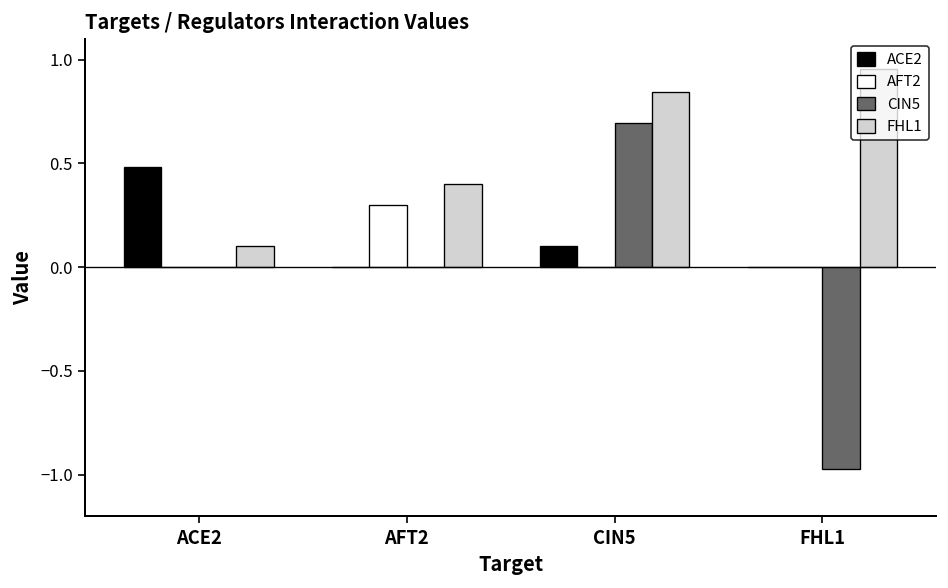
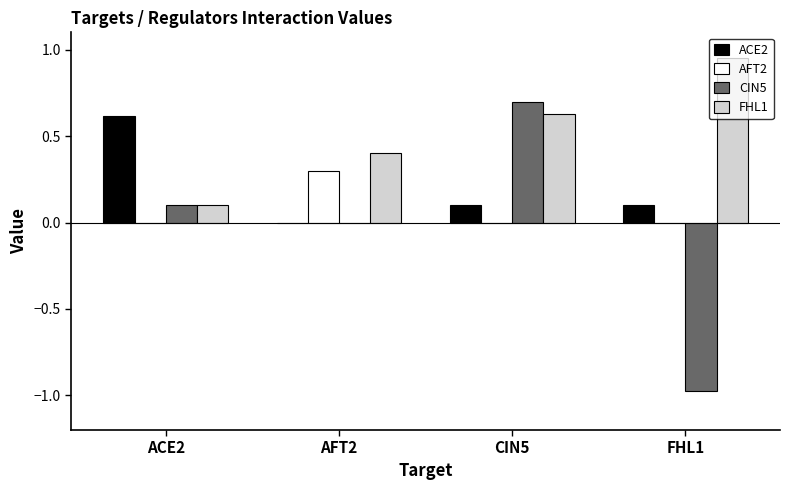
  {
    "ACE2": {
-     "ACE2": 0.48,
+     "ACE2": 0.61,
      "AFT2": 0.00,
      "CIN5": 0.10,
-     "FHL1": 0.0
+     "FHL1": 0.1
    },
    "AFT2": {
      "ACE2": 0.00,
      "AFT2": 0.30,
      "CIN5": 0.00,
      "FHL1": 0.00
    },
    "CIN5": {
-     "ACE2": 0.0,
+     "ACE2": 0.1,
      "AFT2": 0.0,
      "CIN5": 0.7,
      "FHL1": -0.98
    },
    "FHL1": {
      "ACE2": 0.10,
      "AFT2": 0.40,
-     "CIN5": 0.85
+     "CIN5": 0.63
    }
  }
